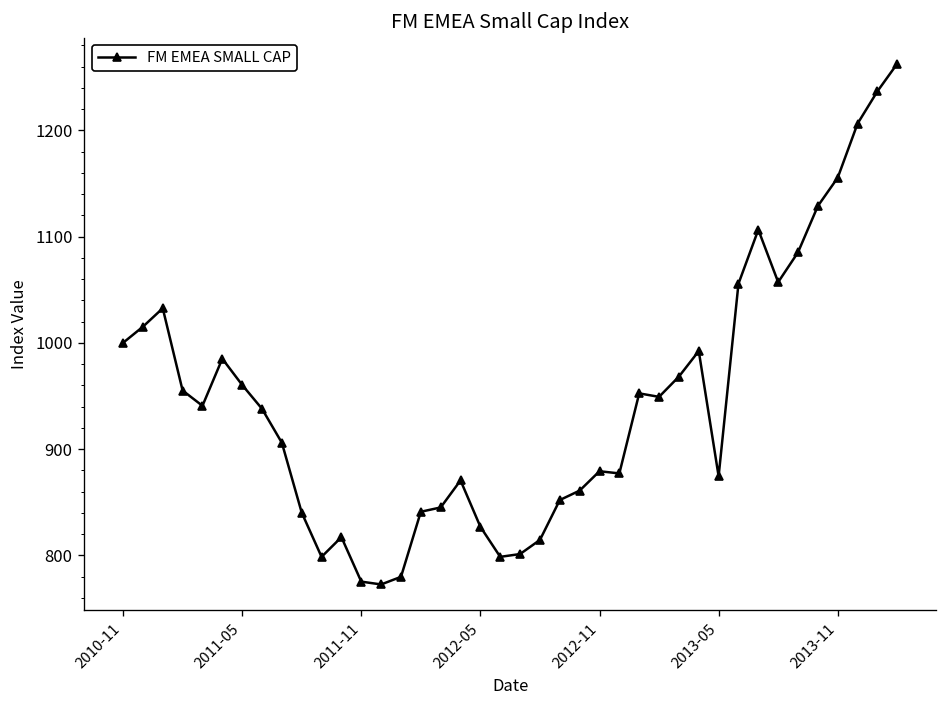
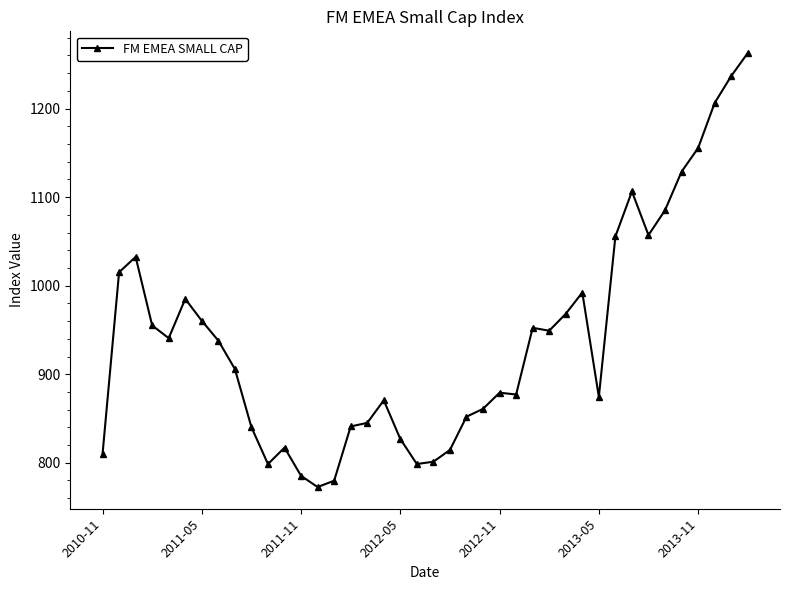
  {
-   "2010-11": 1000,
+   "2010-11": 810,
    "2011-05": 960,
-   "2011-11": 780,
+   "2011-11": 790,
    "2012-05": 830,
    "2012-11": 880,
    "2013-05": 870,
    "2013-11": 1160
  }
